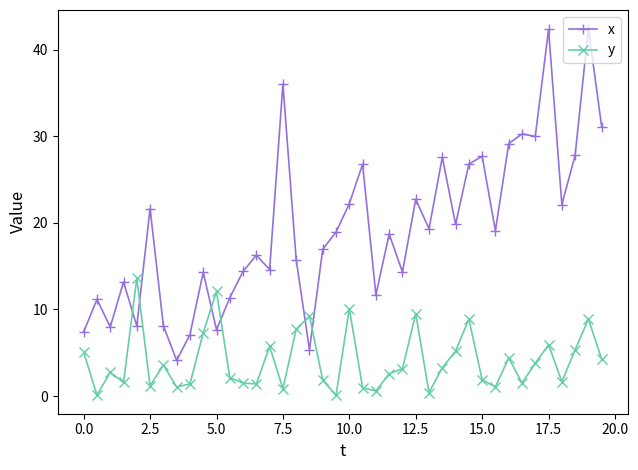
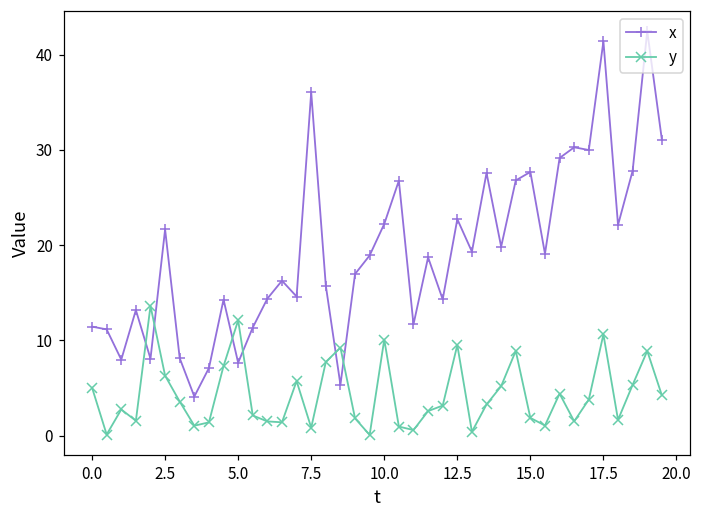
  {
    "x": {
-     "0.0": 7,
+     "0.0": 11,
      "2.5": 22,
      "5.0": 8,
      "7.5": 36,
      "10.0": 22,
      "12.5": 23,
      "15.0": 28,
-     "17.5": 42
+     "17.5": 41
    },
    "y": {
      "0.0": 5,
-     "2.5": 1,
+     "2.5": 6,
      "5.0": 12,
      "7.5": 1,
      "10.0": 10,
      "12.5": 10,
      "15.0": 2,
-     "17.5": 6
+     "17.5": 11
    }
  }
